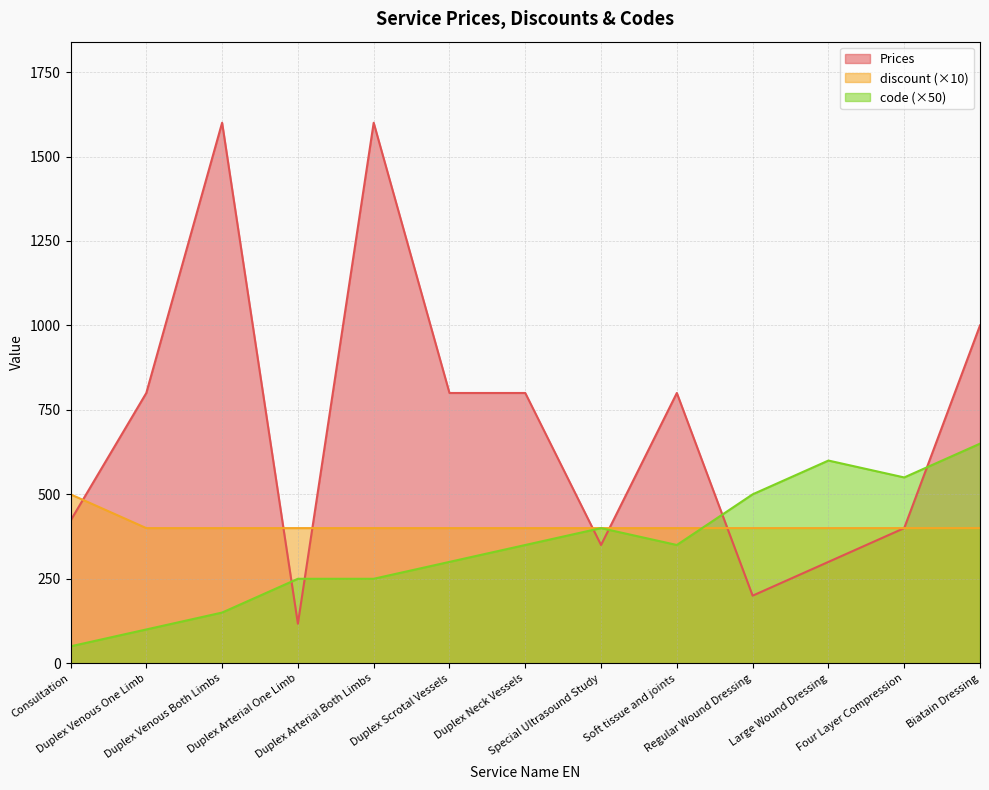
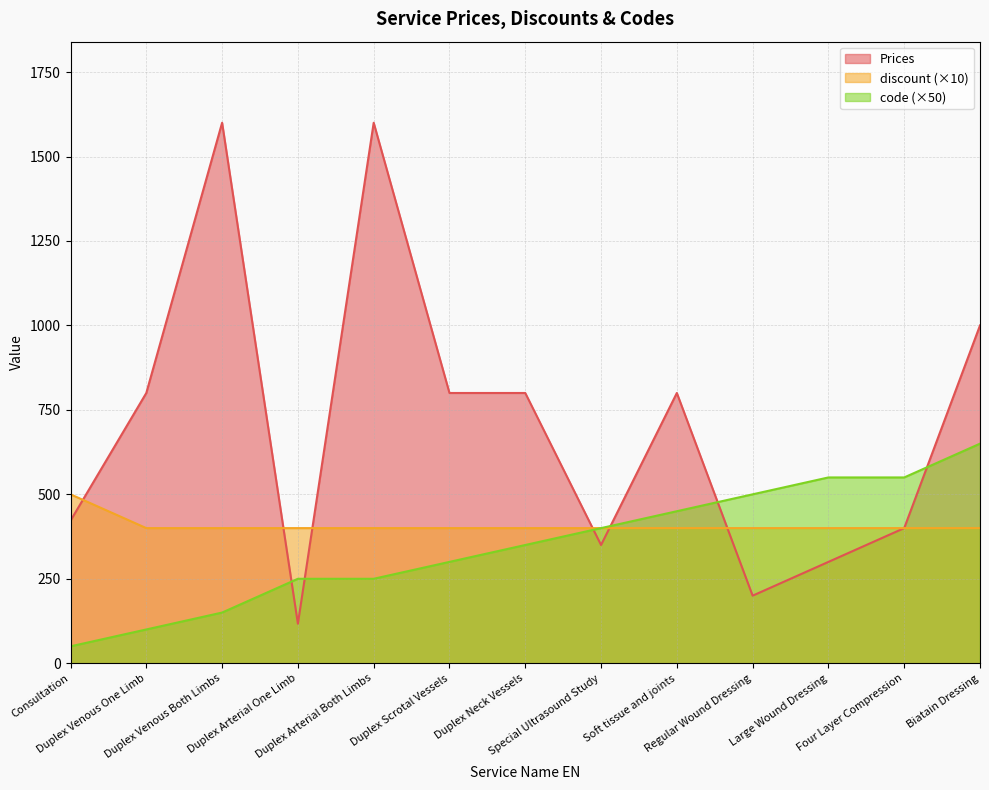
  {
    "Prices": {
      "Consultation": 420,
      "Duplex Venous One Limb": 800,
      "Duplex Venous Both Limbs": 1600,
      "Duplex Arterial One Limb": 120,
      "Duplex Arterial Both Limbs": 1600,
      "Duplex Scrotal Vessels": 800,
      "Duplex Neck Vessels": 800,
      "Special Ultrasound Study": 350,
      "Soft tissue and joints": 800,
      "Regular Wound Dressing": 200,
      "Large Wound Dressing": 300,
      "Biatain Dressing": 1000
    },
    "discount (×10)": {
      "Consultation": 500,
      "Duplex Venous One Limb": 400,
      "Duplex Venous Both Limbs": 400,
      "Duplex Arterial One Limb": 400,
      "Duplex Arterial Both Limbs": 400,
      "Duplex Scrotal Vessels": 400,
      "Duplex Neck Vessels": 400,
      "Soft tissue and joints": 400,
      "Regular Wound Dressing": 400,
      "Large Wound Dressing": 400,
      "Biatain Dressing": 400
    },
    "code (×50)": {
      "Consultation": 50,
      "Duplex Venous One Limb": 100,
      "Duplex Venous Both Limbs": 150,
      "Duplex Arterial One Limb": 250,
      "Duplex Arterial Both Limbs": 250,
      "Duplex Scrotal Vessels": 300,
      "Duplex Neck Vessels": 350,
-     "Soft tissue and joints": 350,
+     "Soft tissue and joints": 450,
      "Regular Wound Dressing": 500,
-     "Large Wound Dressing": 600,
+     "Large Wound Dressing": 550,
      "Four Layer Compression": 550,
      "Biatain Dressing": 650
    }
  }
